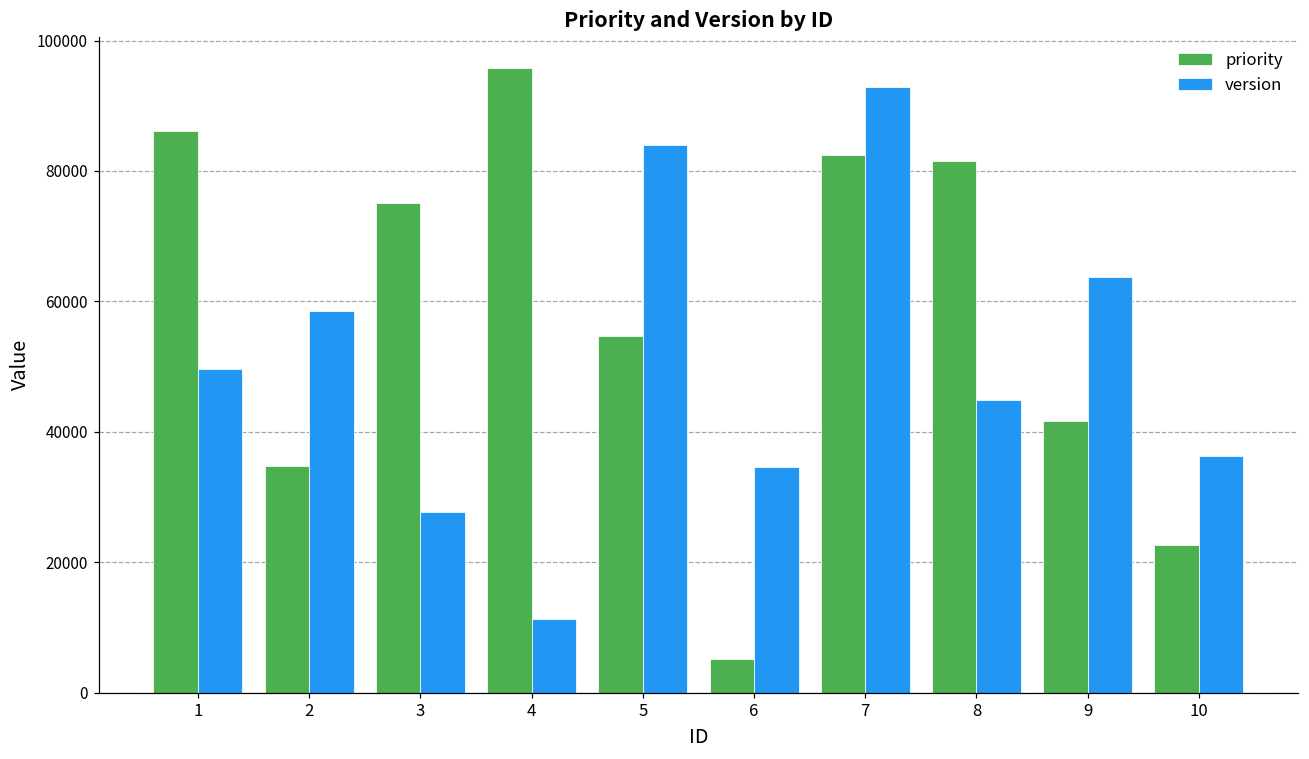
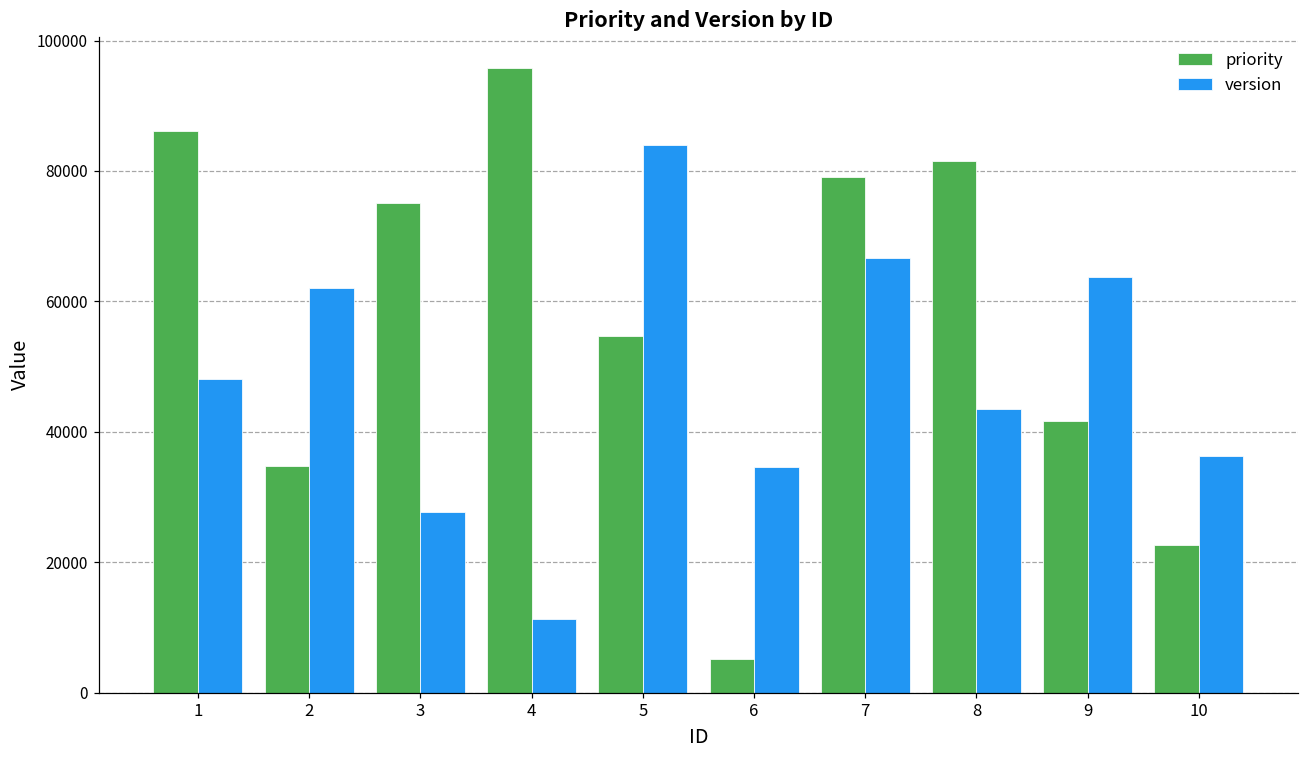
  {
    "priority": {
      "1": 86000,
      "2": 35000,
      "3": 75000,
      "4": 96000,
      "5": 55000,
      "6": 5000,
-     "7": 82000,
+     "7": 79000,
      "8": 81000,
      "9": 42000,
      "10": 23000
    },
    "version": {
-     "1": 50000,
-     "2": 59000,
+     "1": 48000,
+     "2": 62000,
      "3": 28000,
      "4": 11000,
      "5": 84000,
      "6": 35000,
-     "7": 93000,
-     "8": 45000,
+     "7": 67000,
+     "8": 43000,
      "9": 64000,
      "10": 36000
    }
  }
